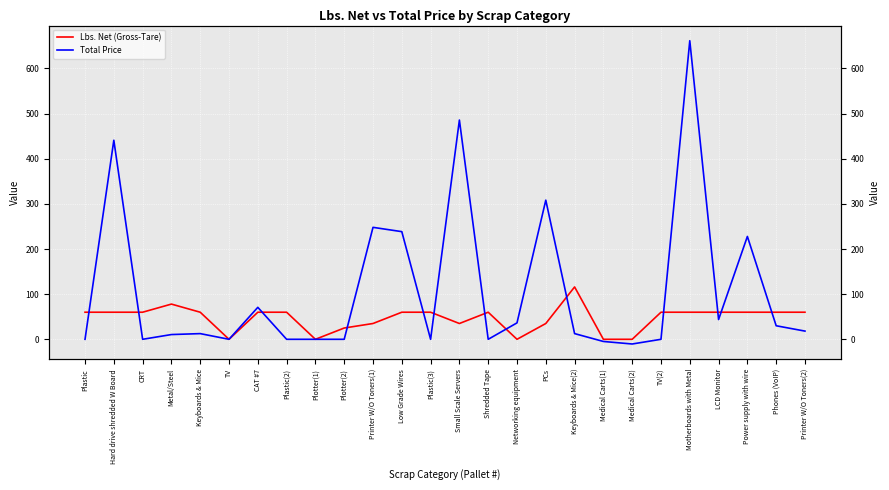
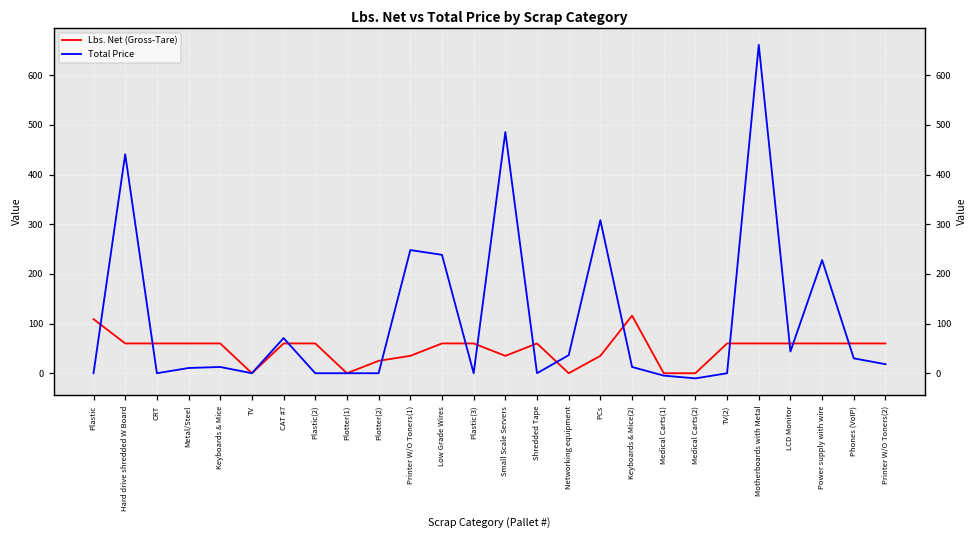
  {
    "Lbs. Net (Gross-Tare)": {
-     "Plastic": 60,
+     "Plastic": 110,
      "Hard drive shredded W Board": 60,
      "CRT": 60,
-     "Metal/Steel": 80,
+     "Metal/Steel": 60,
      "Keyboards & Mice": 60,
      "CAT #7": 60,
      "Plastic(2)": 60,
      "Plotter(2)": 30,
      "Printer W/O Toners(1)": 40,
      "Low Grade Wires": 60,
      "Plastic(3)": 60,
      "Small Scale Servers": 40,
      "Shredded Tape": 60,
      "Networking equipment": 0,
      "PCs": 40,
      "Keyboards & Mice(2)": 120,
      "Medical Carts(2)": 0,
      "TV(2)": 60,
      "Motherboards with Metal": 60,
      "LCD Monitor": 60,
      "Power supply with wire": 60,
      "Phones (VoIP)": 60,
      "Printer W/O Toners(2)": 60
    },
    "Total Price": {
      "Plastic": 0,
      "Hard drive shredded W Board": 440,
      "CRT": 0,
      "Metal/Steel": 10,
      "Keyboards & Mice": 10,
      "CAT #7": 70,
      "Plastic(2)": 0,
      "Plotter(2)": 0,
      "Printer W/O Toners(1)": 250,
      "Low Grade Wires": 240,
      "Plastic(3)": 0,
      "Small Scale Servers": 490,
      "Shredded Tape": 0,
      "Networking equipment": 40,
      "PCs": 310,
      "Keyboards & Mice(2)": 10,
      "Medical Carts(2)": -10,
      "TV(2)": 0,
      "Motherboards with Metal": 660,
      "LCD Monitor": 40,
      "Power supply with wire": 230,
      "Phones (VoIP)": 30,
      "Printer W/O Toners(2)": 20
    }
  }
